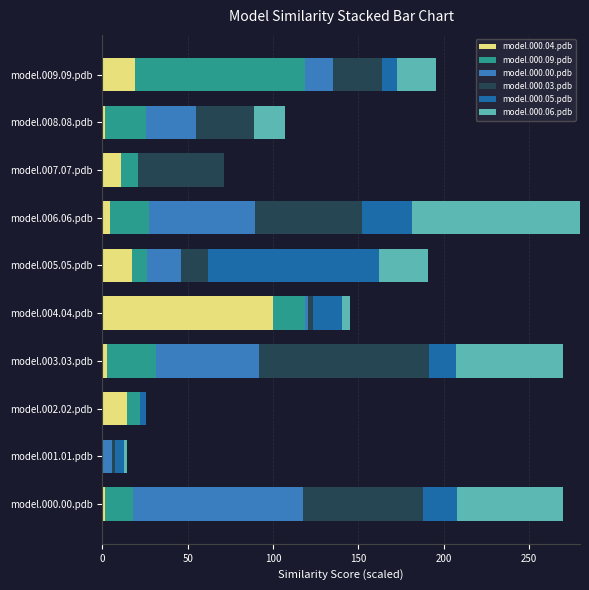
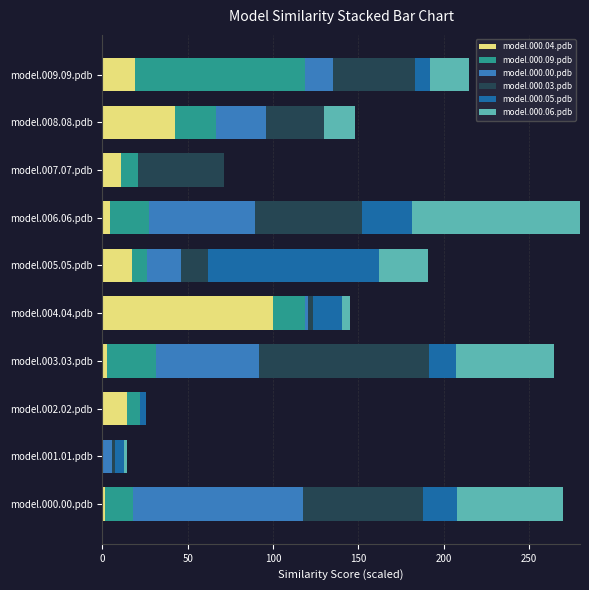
  {
    "model.000.04.pdb": {
      "model.009.09.pdb": 19,
-     "model.008.08.pdb": 2,
+     "model.008.08.pdb": 43,
      "model.007.07.pdb": 11,
      "model.006.06.pdb": 4,
      "model.005.05.pdb": 18,
      "model.004.04.pdb": 100,
      "model.003.03.pdb": 3,
      "model.002.02.pdb": 14,
      "model.001.01.pdb": 0
    },
    "model.000.03.pdb": {
-     "model.009.09.pdb": 29,
+     "model.009.09.pdb": 48,
      "model.008.08.pdb": 34,
      "model.007.07.pdb": 50,
      "model.006.06.pdb": 62,
      "model.005.05.pdb": 16,
      "model.004.04.pdb": 3,
      "model.003.03.pdb": 100,
      "model.002.02.pdb": 0,
      "model.001.01.pdb": 2,
      "model.000.00.pdb": 70
    },
    "model.000.06.pdb": {
      "model.009.09.pdb": 23,
      "model.008.08.pdb": 19,
      "model.007.07.pdb": 0,
      "model.006.06.pdb": 100,
      "model.005.05.pdb": 29,
      "model.004.04.pdb": 4,
-     "model.003.03.pdb": 63,
+     "model.003.03.pdb": 58,
      "model.002.02.pdb": 0,
      "model.001.01.pdb": 2,
      "model.000.00.pdb": 62
    }
  }
